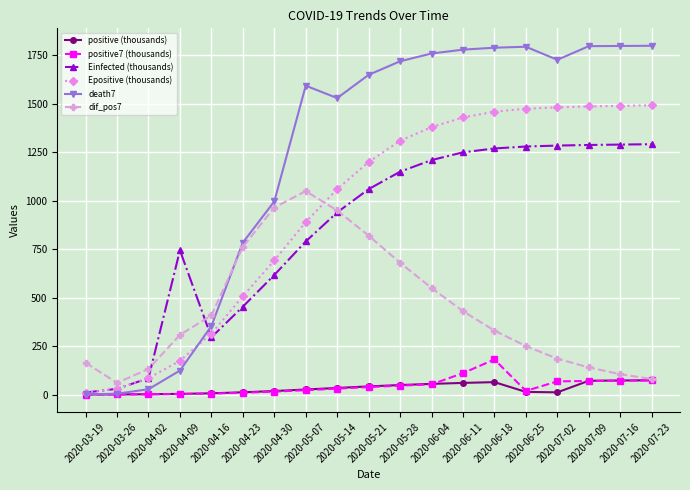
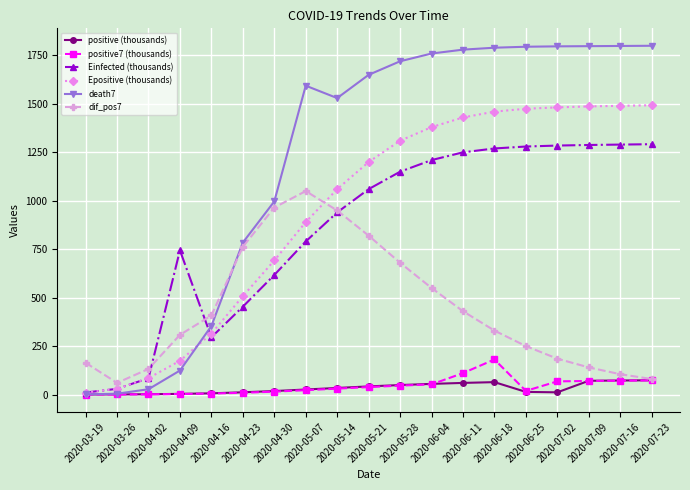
  {
    "positive (thousands)": {
      "2020-06-11": 60,
      "2020-06-18": 60,
      "2020-07-02": 10
    },
    "positive7 (thousands)": {
      "2020-06-11": 110,
      "2020-06-18": 180,
      "2020-07-02": 70
    },
    "Einfected (thousands)": {
      "2020-04-09": 740,
      "2020-04-16": 300,
      "2020-04-23": 450,
      "2020-04-30": 620,
      "2020-05-07": 790,
      "2020-05-21": 1060,
      "2020-05-28": 1150,
      "2020-06-04": 1210,
      "2020-06-11": 1250,
      "2020-06-18": 1270,
      "2020-06-25": 1280,
      "2020-07-02": 1290,
      "2020-07-09": 1290,
      "2020-07-16": 1290,
      "2020-07-23": 1290
    },
    "death7": {
      "2020-04-02": 30,
      "2020-04-09": 120,
      "2020-04-16": 350,
      "2020-04-23": 780,
      "2020-04-30": 1000,
      "2020-05-07": 1590,
      "2020-05-14": 1530,
      "2020-05-21": 1650,
      "2020-05-28": 1720,
      "2020-06-04": 1760,
      "2020-06-11": 1780,
      "2020-06-18": 1790,
      "2020-06-25": 1800,
-     "2020-07-02": 1730,
+     "2020-07-02": 1800,
      "2020-07-09": 1800,
      "2020-07-16": 1800,
      "2020-07-23": 1800
    }
  }
